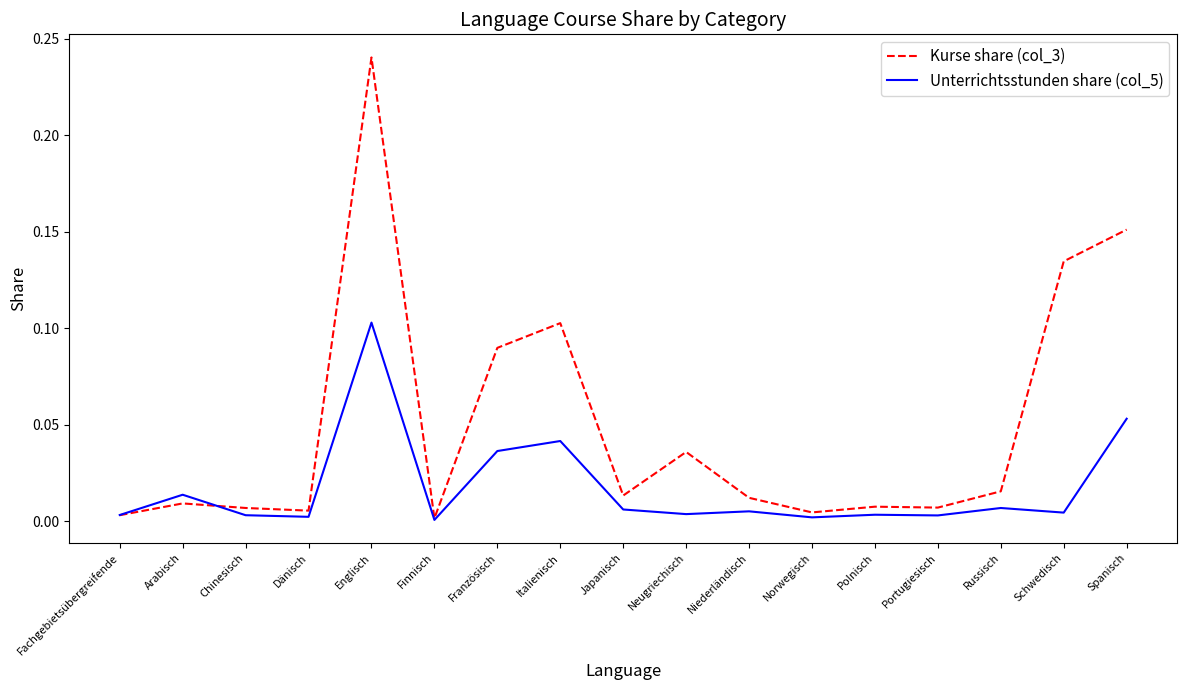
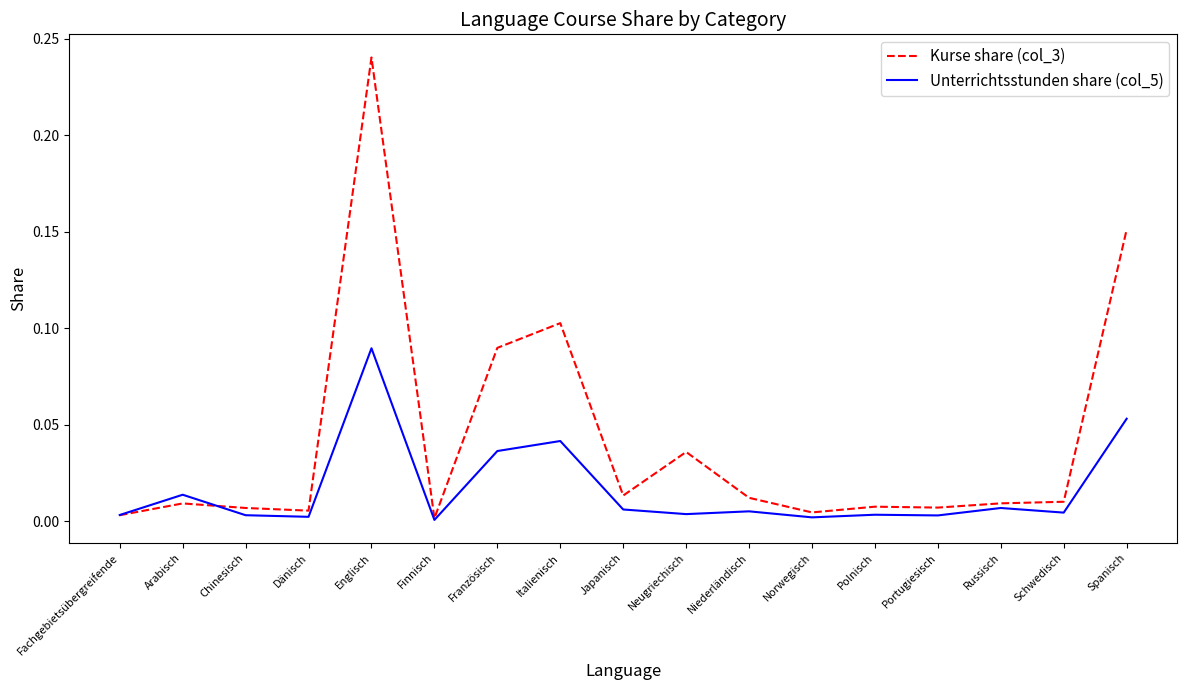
  {
    "Kurse share (col_3)": {
      "Arabisch": 0.009,
      "Chinesisch": 0.007,
      "Dänisch": 0.006,
      "Englisch": 0.240,
      "Französisch": 0.090,
      "Italienisch": 0.103,
      "Japanisch": 0.013,
      "Neugriechisch": 0.036,
      "Niederländisch": 0.012,
      "Norwegisch": 0.005,
      "Polnisch": 0.008,
      "Portugiesisch": 0.007,
-     "Russisch": 0.016,
-     "Schwedisch": 0.135,
+     "Russisch": 0.009,
+     "Schwedisch": 0.010,
      "Spanisch": 0.151
    },
    "Unterrichtsstunden share (col_5)": {
      "Arabisch": 0.014,
      "Chinesisch": 0.003,
      "Dänisch": 0.002,
-     "Englisch": 0.103,
+     "Englisch": 0.090,
      "Französisch": 0.036,
      "Italienisch": 0.042,
      "Japanisch": 0.006,
      "Neugriechisch": 0.004,
      "Niederländisch": 0.005,
      "Norwegisch": 0.002,
      "Polnisch": 0.003,
      "Portugiesisch": 0.003,
      "Russisch": 0.007,
      "Schwedisch": 0.004,
      "Spanisch": 0.053
    }
  }
